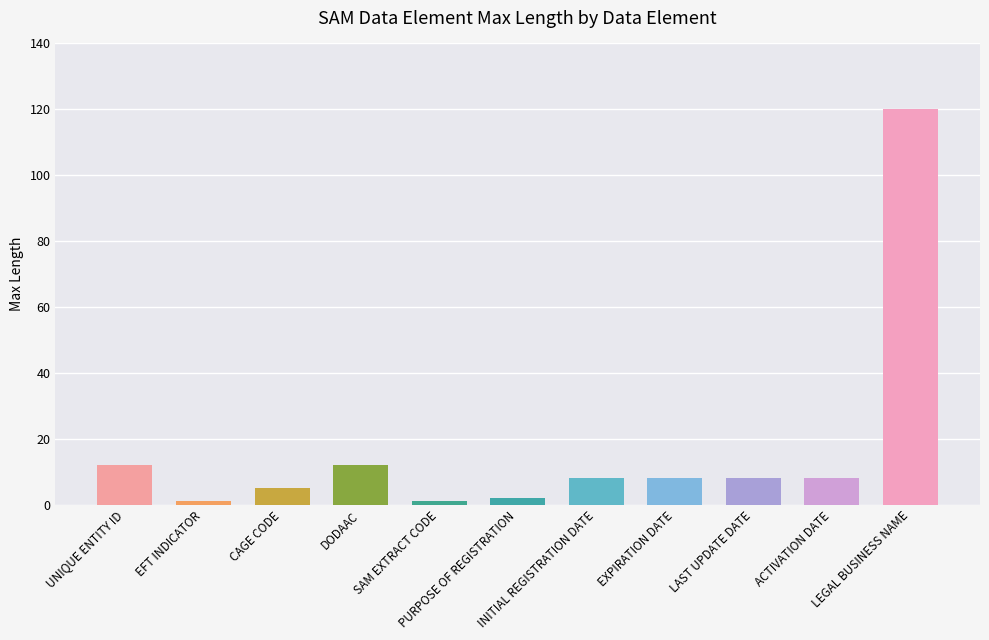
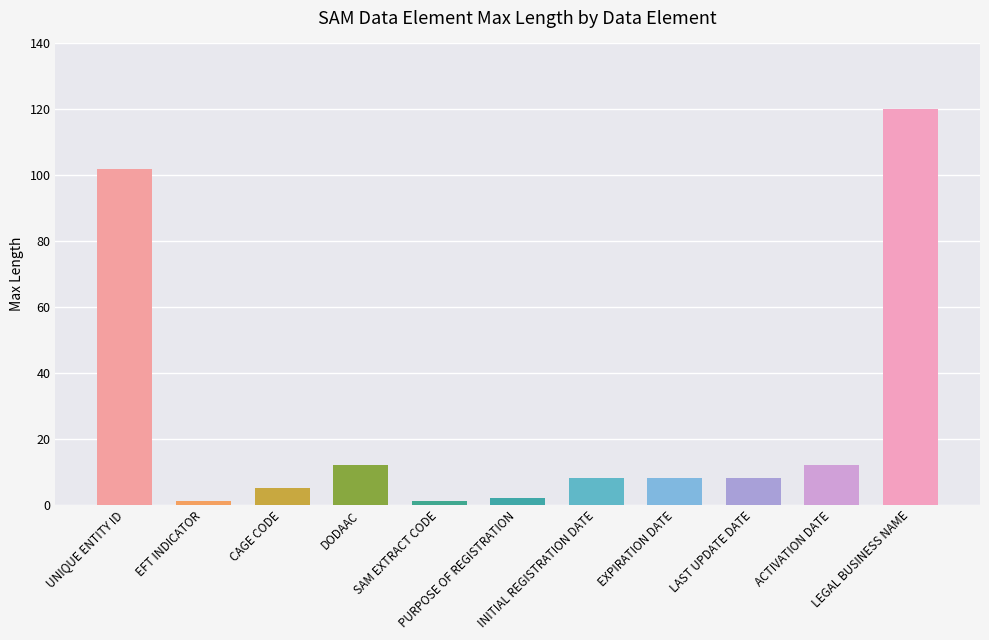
  {
-   "UNIQUE ENTITY ID": 12,
+   "UNIQUE ENTITY ID": 102,
    "EFT INDICATOR": 1,
    "CAGE CODE": 5,
    "DODAAC": 12,
    "SAM EXTRACT CODE": 1,
    "PURPOSE OF REGISTRATION": 2,
    "INITIAL REGISTRATION DATE": 8,
    "EXPIRATION DATE": 8,
    "LAST UPDATE DATE": 8,
-   "ACTIVATION DATE": 8,
+   "ACTIVATION DATE": 12,
    "LEGAL BUSINESS NAME": 120
  }
